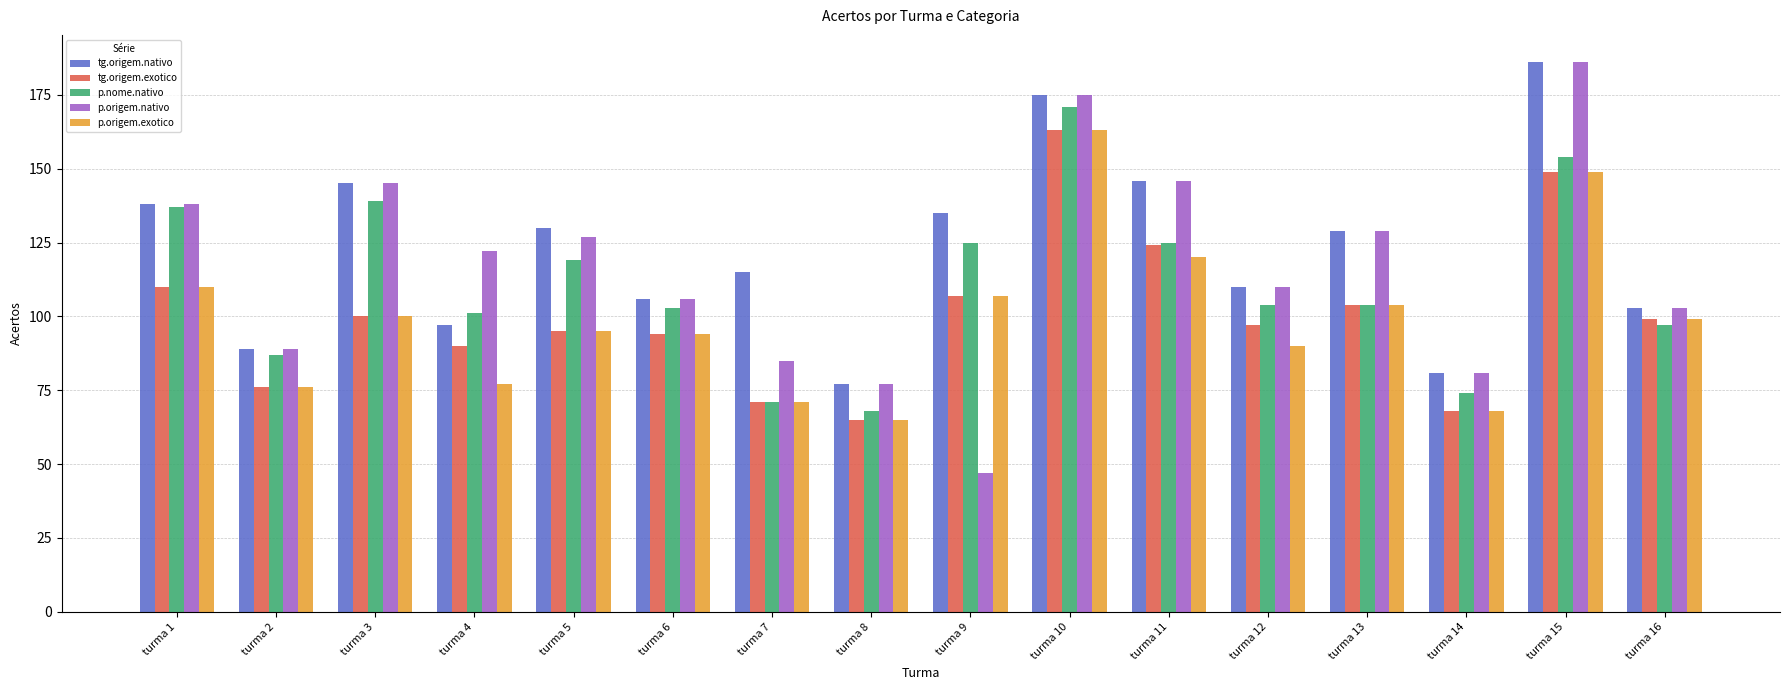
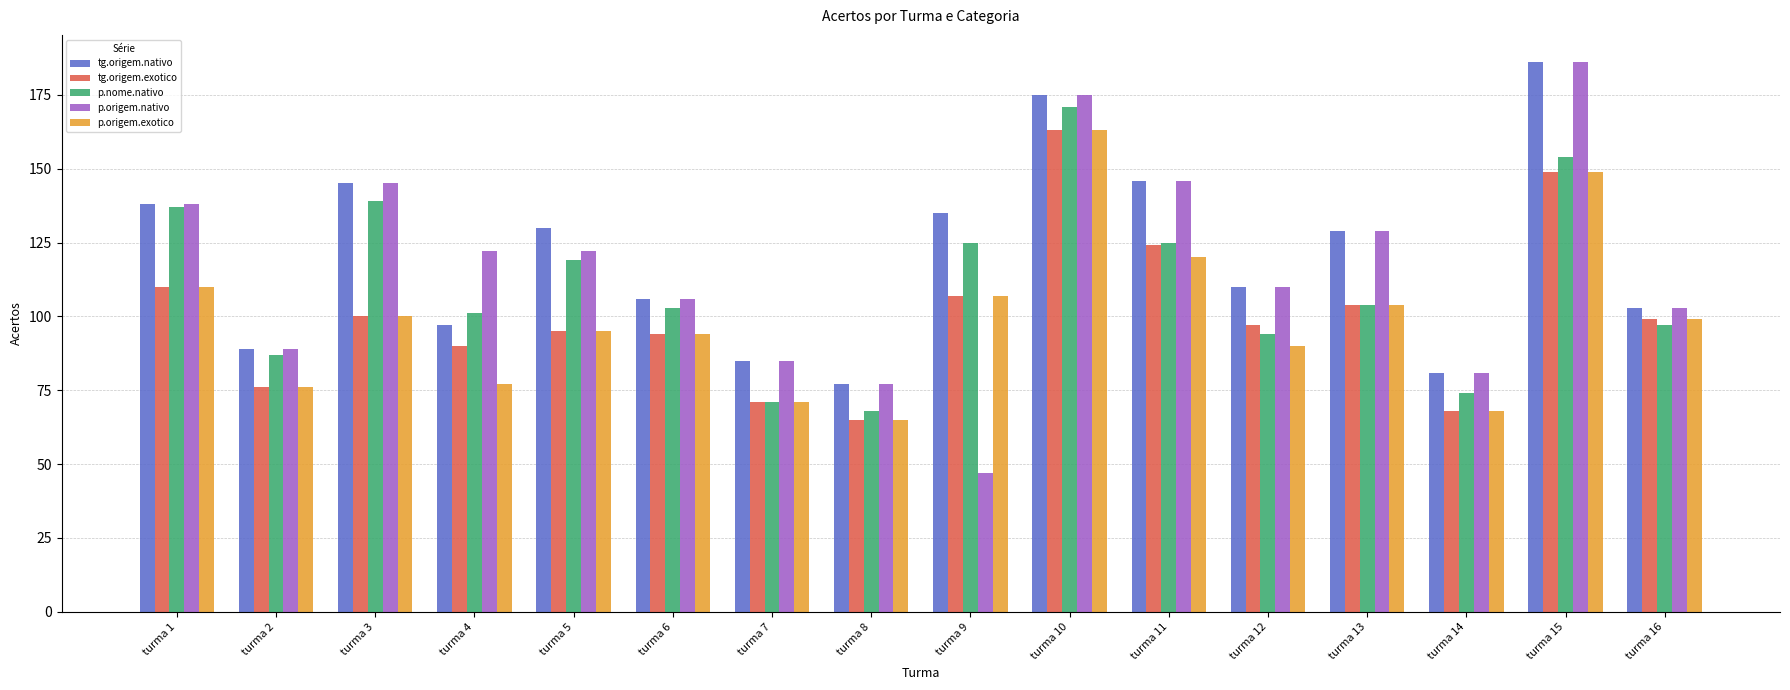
  {
    "tg.origem.nativo": {
      "turma 1": 138,
      "turma 2": 89,
      "turma 3": 145,
      "turma 4": 97,
      "turma 5": 130,
      "turma 6": 106,
-     "turma 7": 115,
+     "turma 7": 85,
      "turma 8": 77,
      "turma 9": 135,
      "turma 10": 175,
      "turma 11": 146,
      "turma 12": 110,
      "turma 13": 129,
      "turma 14": 81,
      "turma 15": 186,
      "turma 16": 103
    },
    "tg.origem.exotico": {
      "turma 1": 110,
      "turma 2": 76,
      "turma 3": 100,
      "turma 4": 90,
      "turma 5": 95,
      "turma 6": 94,
      "turma 7": 71,
      "turma 8": 65,
      "turma 9": 107,
      "turma 10": 163,
      "turma 11": 124,
      "turma 12": 97,
      "turma 13": 104,
      "turma 14": 68,
      "turma 15": 149,
      "turma 16": 99
    },
    "p.nome.nativo": {
      "turma 1": 137,
      "turma 2": 87,
      "turma 3": 139,
      "turma 4": 101,
      "turma 5": 119,
      "turma 6": 103,
      "turma 7": 71,
      "turma 8": 68,
      "turma 9": 125,
      "turma 10": 171,
      "turma 11": 125,
-     "turma 12": 104,
+     "turma 12": 94,
      "turma 13": 104,
      "turma 14": 74,
      "turma 15": 154,
      "turma 16": 97
    },
    "p.origem.nativo": {
      "turma 1": 138,
      "turma 2": 89,
      "turma 3": 145,
      "turma 4": 122,
-     "turma 5": 127,
+     "turma 5": 122,
      "turma 6": 106,
      "turma 7": 85,
      "turma 8": 77,
      "turma 9": 47,
      "turma 10": 175,
      "turma 11": 146,
      "turma 12": 110,
      "turma 13": 129,
      "turma 14": 81,
      "turma 15": 186,
      "turma 16": 103
    },
    "p.origem.exotico": {
      "turma 1": 110,
      "turma 2": 76,
      "turma 3": 100,
      "turma 4": 77,
      "turma 5": 95,
      "turma 6": 94,
      "turma 7": 71,
      "turma 8": 65,
      "turma 9": 107,
      "turma 10": 163,
      "turma 11": 120,
      "turma 12": 90,
      "turma 13": 104,
      "turma 14": 68,
      "turma 15": 149,
      "turma 16": 99
    }
  }
